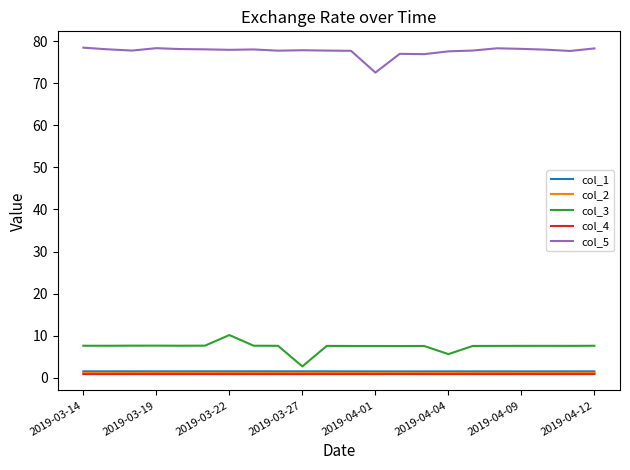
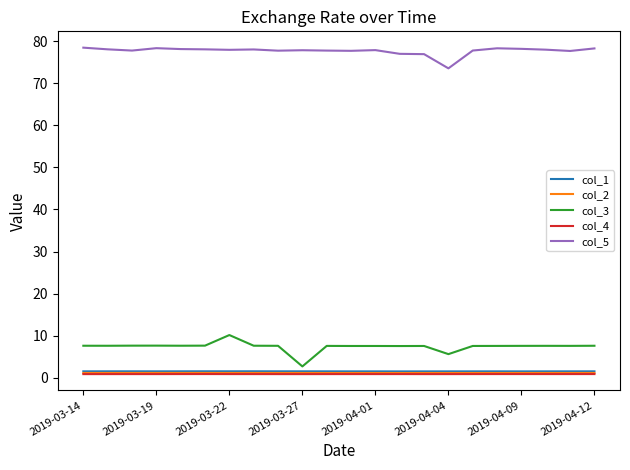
  {
    "col_3": {
      "2019-03-14": 8,
      "2019-03-19": 8,
      "2019-03-22": 10,
      "2019-03-27": 3,
      "2019-04-01": 8,
      "2019-04-04": 6,
      "2019-04-09": 8,
      "2019-04-12": 8
    },
    "col_5": {
      "2019-03-14": 78,
      "2019-03-19": 78,
      "2019-03-22": 78,
      "2019-03-27": 78,
-     "2019-04-01": 73,
-     "2019-04-04": 78,
+     "2019-04-01": 78,
+     "2019-04-04": 74,
      "2019-04-09": 78,
      "2019-04-12": 78
    }
  }
